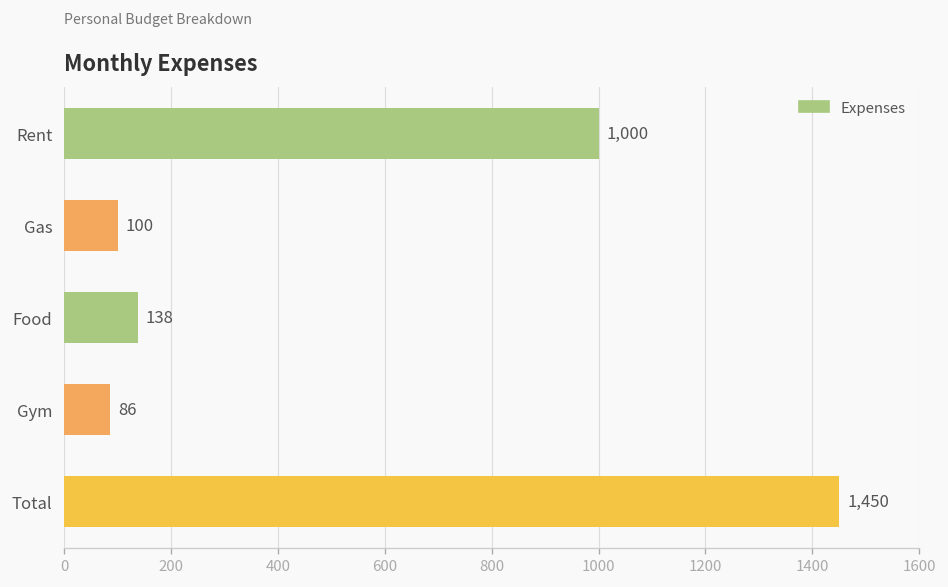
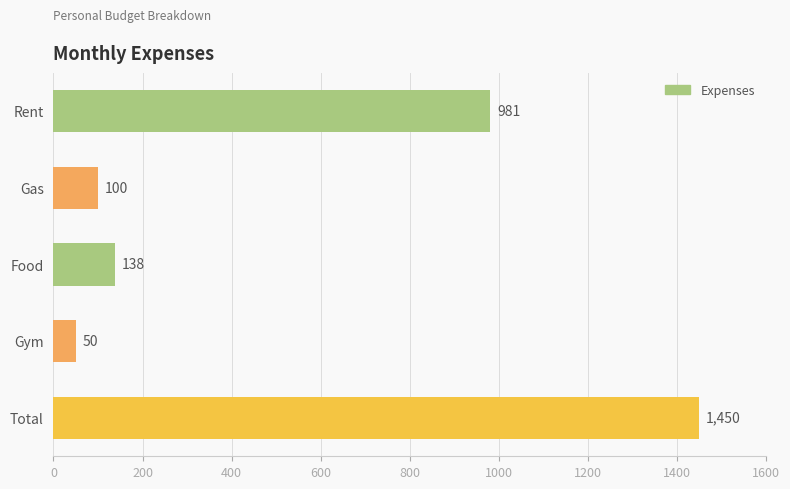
  {
-   "Rent": "1,000",
+   "Rent": "981",
    "Gas": "100",
    "Food": "138",
-   "Gym": "86",
+   "Gym": "50",
    "Total": "1,450"
  }
